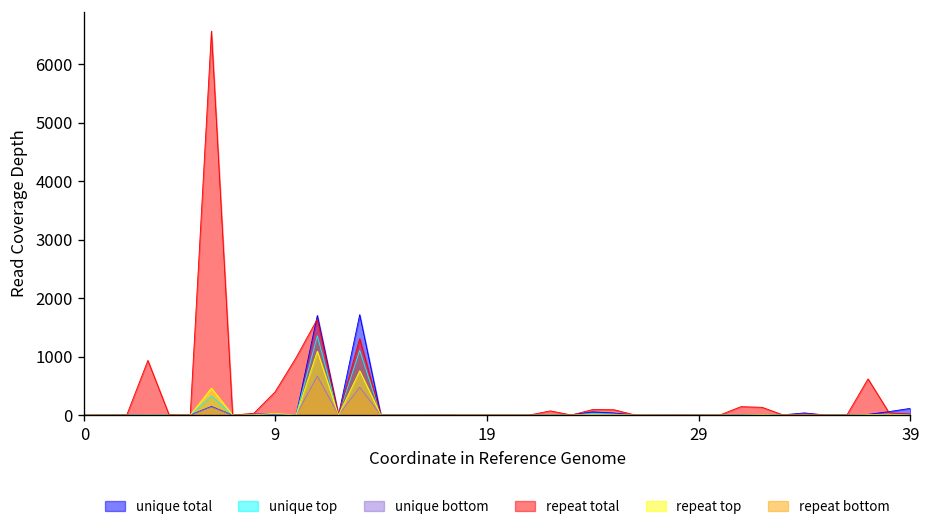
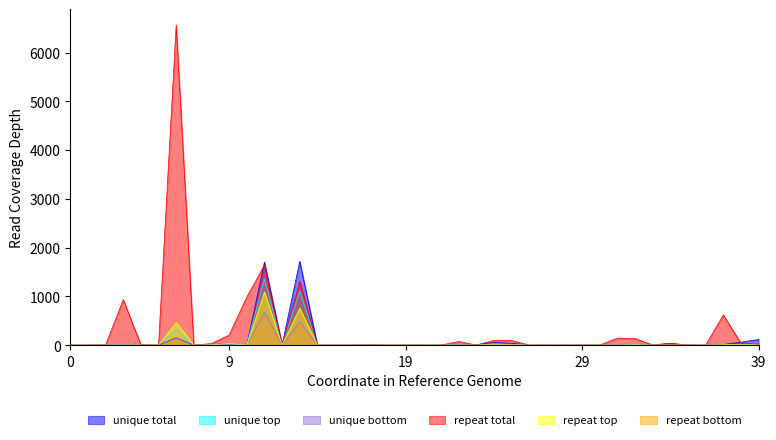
  {
    "unique total": {
      "39": 100
    },
    "repeat total": {
-     "9": 400
+     "9": 200
    }
  }
